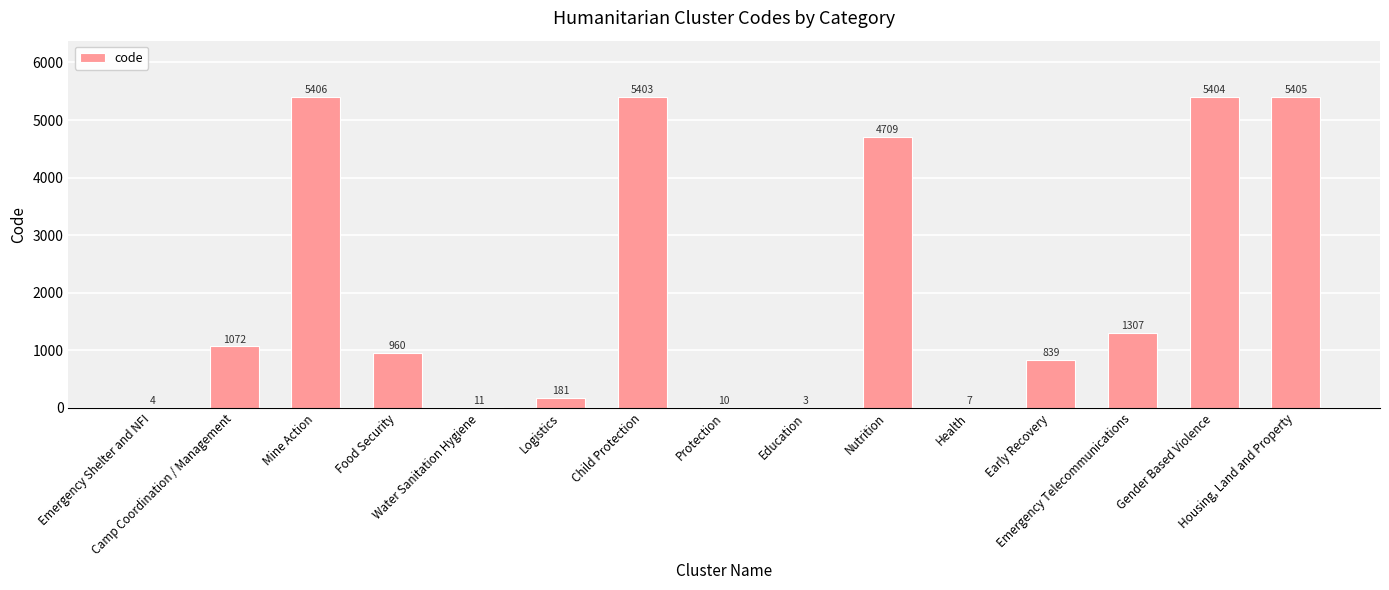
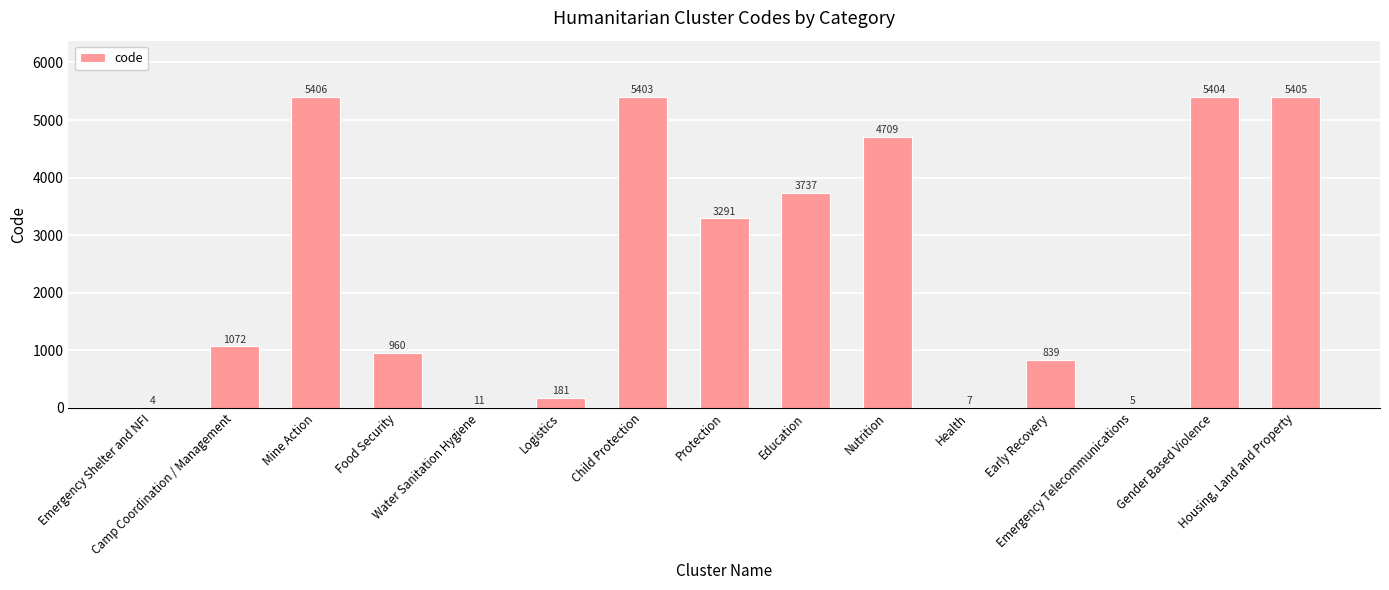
  {
    "Emergency Shelter and NFI": 4,
    "Camp Coordination / Management": 1072,
    "Mine Action": 5406,
    "Food Security": 960,
    "Water Sanitation Hygiene": 11,
    "Logistics": 181,
    "Child Protection": 5403,
-   "Protection": 10,
-   "Education": 3,
+   "Protection": 3291,
+   "Education": 3737,
    "Nutrition": 4709,
    "Health": 7,
    "Early Recovery": 839,
-   "Emergency Telecommunications": 1307,
+   "Emergency Telecommunications": 5,
    "Gender Based Violence": 5404,
    "Housing, Land and Property": 5405
  }
